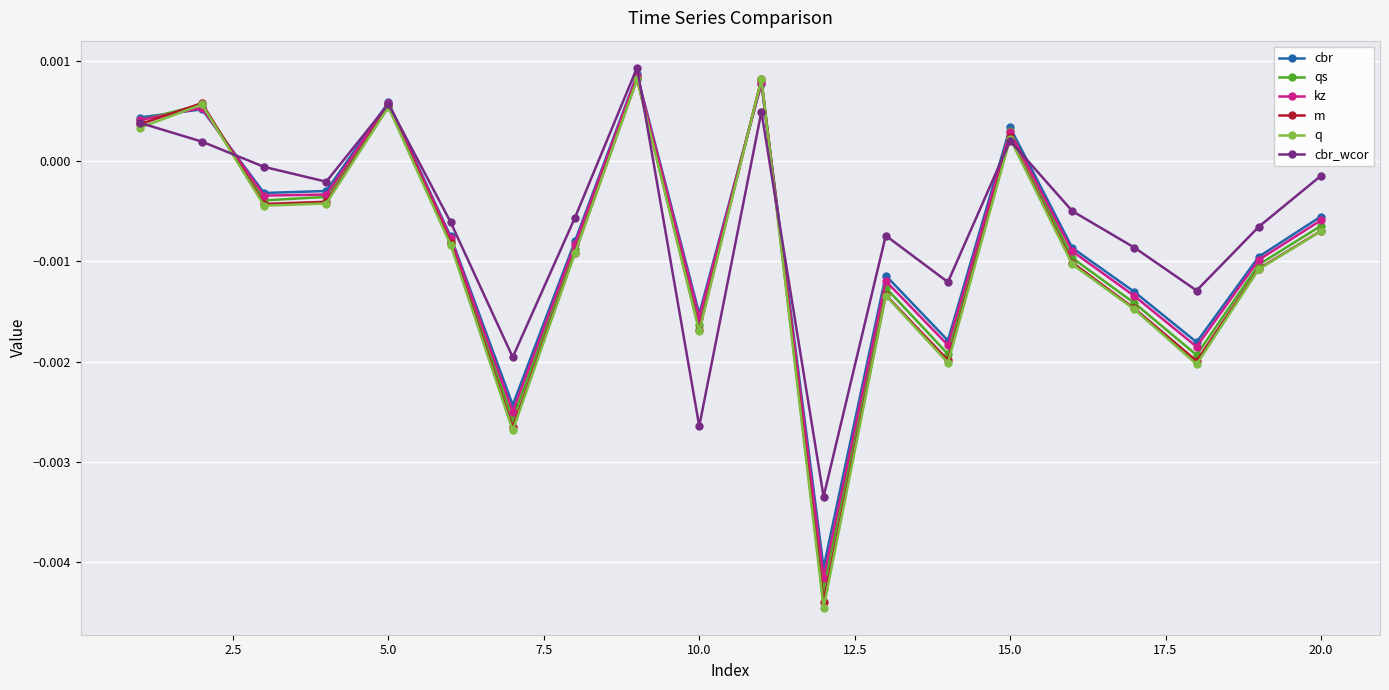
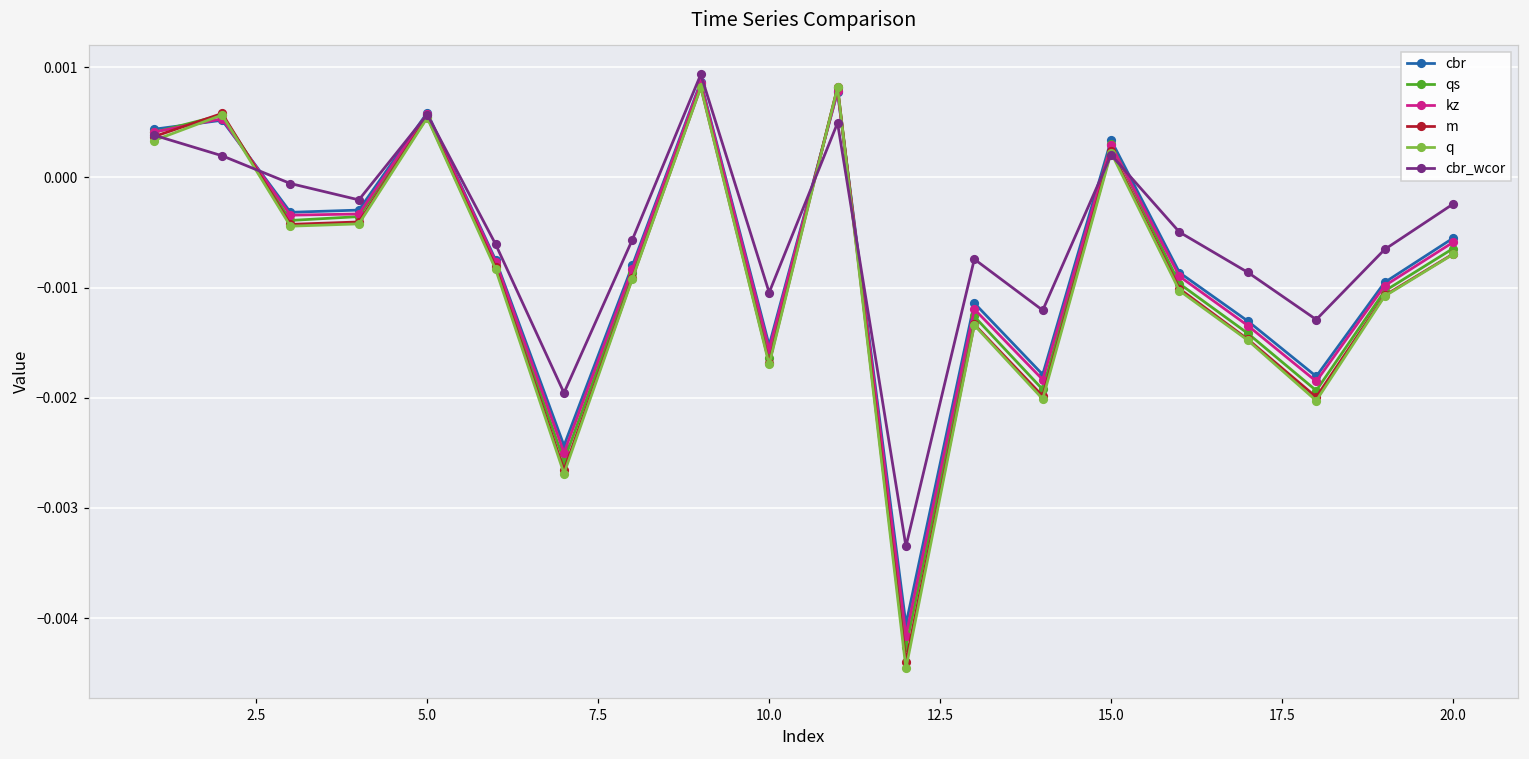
  {
    "cbr": {
      "10.0": -0.00152,
      "15.0": 0.00034,
      "20.0": -0.00055
    },
    "kz": {
      "10.0": -0.00156,
      "20.0": -0.00059
    },
    "cbr_wcor": {
-     "10.0": -0.00265,
-     "20.0": -0.00014
+     "10.0": -0.00104,
+     "20.0": -0.00024
    }
  }
